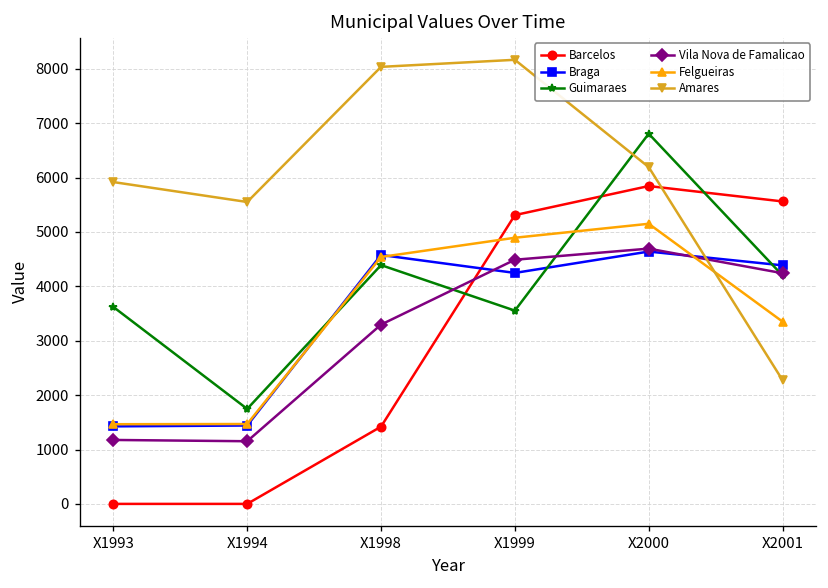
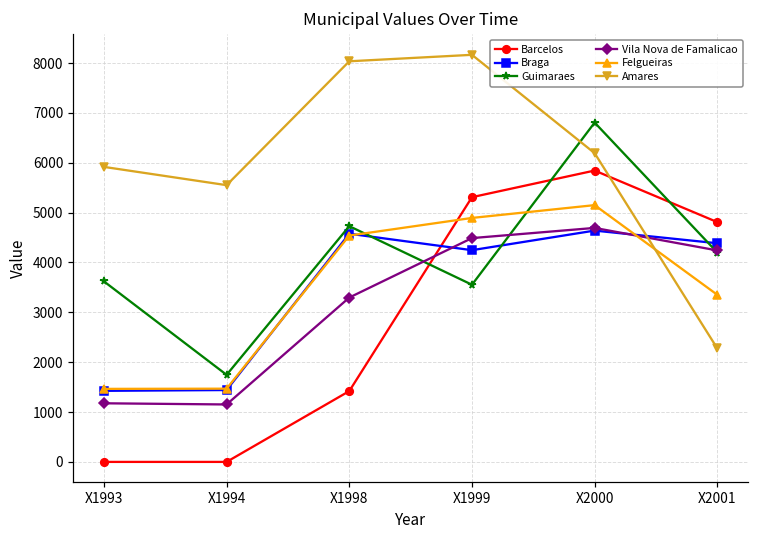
  {
    "Barcelos": {
      "X1993": 0,
      "X1994": 0,
      "X1998": 1400,
      "X1999": 5300,
      "X2000": 5800,
-     "X2001": 5600
+     "X2001": 4800
    },
    "Braga": {
      "X1999": 4200,
      "X2001": 4400
    },
    "Guimaraes": {
      "X1993": 3600,
      "X1994": 1700,
-     "X1998": 4400,
+     "X1998": 4700,
      "X1999": 3600,
      "X2000": 6800
    },
    "Vila Nova de Famalicao": {
      "X1993": 1200,
      "X1994": 1200,
      "X1998": 3300,
      "X1999": 4500
    }
  }
